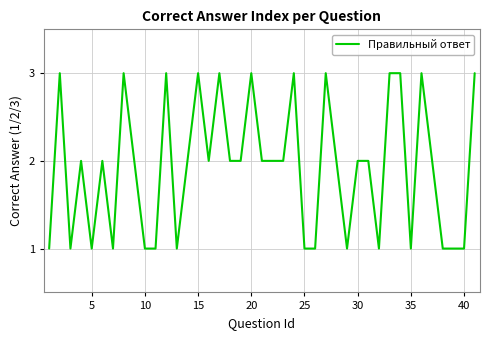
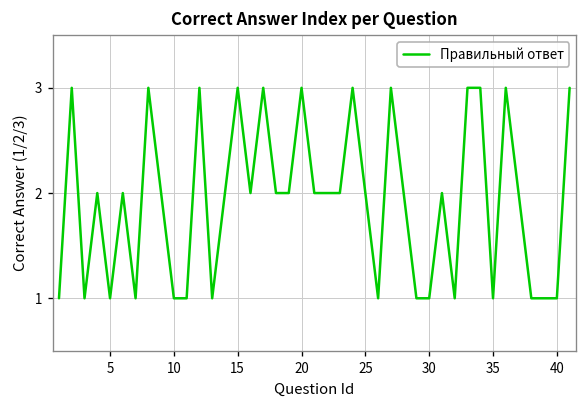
  {
    "5": 1,
    "10": 1,
    "15": 3,
    "20": 3,
-   "25": 1,
-   "30": 2,
+   "25": 2,
+   "30": 1,
    "35": 1,
    "40": 1
  }
